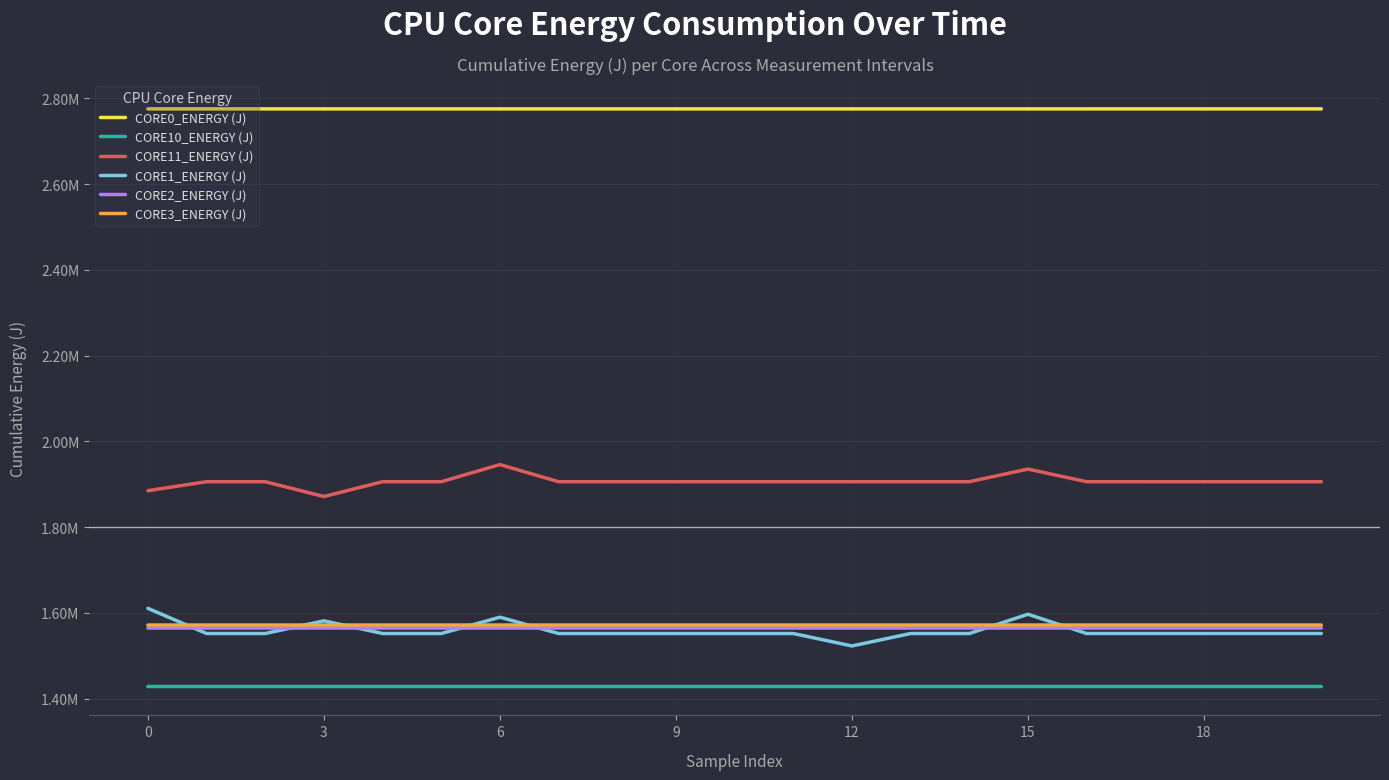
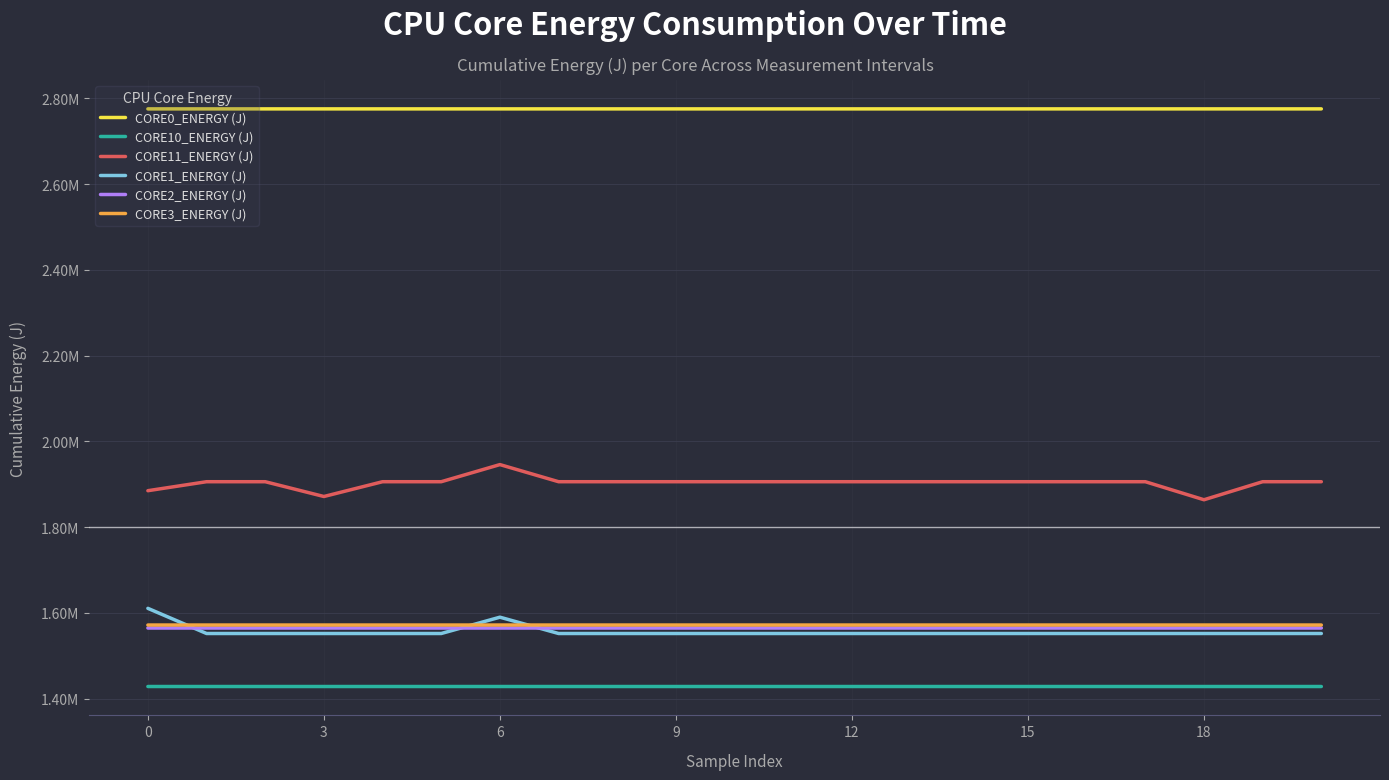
  {
    "CORE0_ENERGY (J)": {
      "3": 2780000,
      "6": 2780000,
      "9": 2780000,
      "12": 2780000,
      "15": 2780000,
      "18": 2780000
    },
    "CORE10_ENERGY (J)": {
      "0": 1430000,
      "3": 1430000,
      "6": 1430000,
      "9": 1430000,
      "12": 1430000,
      "15": 1430000,
      "18": 1430000
    },
    "CORE11_ENERGY (J)": {
      "0": 1890000,
      "3": 1870000,
      "6": 1950000,
      "9": 1910000,
      "12": 1910000,
-     "15": 1940000,
-     "18": 1910000
+     "15": 1910000,
+     "18": 1860000
    },
    "CORE1_ENERGY (J)": {
      "0": 1610000,
-     "3": 1580000,
+     "3": 1550000,
      "6": 1590000,
      "9": 1550000,
-     "12": 1520000,
-     "15": 1600000,
+     "12": 1550000,
+     "15": 1550000,
      "18": 1550000
    },
    "CORE2_ENERGY (J)": {
      "0": 1560000,
      "3": 1560000,
      "6": 1560000,
      "9": 1560000,
      "12": 1560000,
      "15": 1560000,
      "18": 1560000
    },
    "CORE3_ENERGY (J)": {
      "0": 1570000,
      "3": 1570000,
      "6": 1570000,
      "9": 1570000,
      "12": 1570000,
      "15": 1570000,
      "18": 1570000
    }
  }
